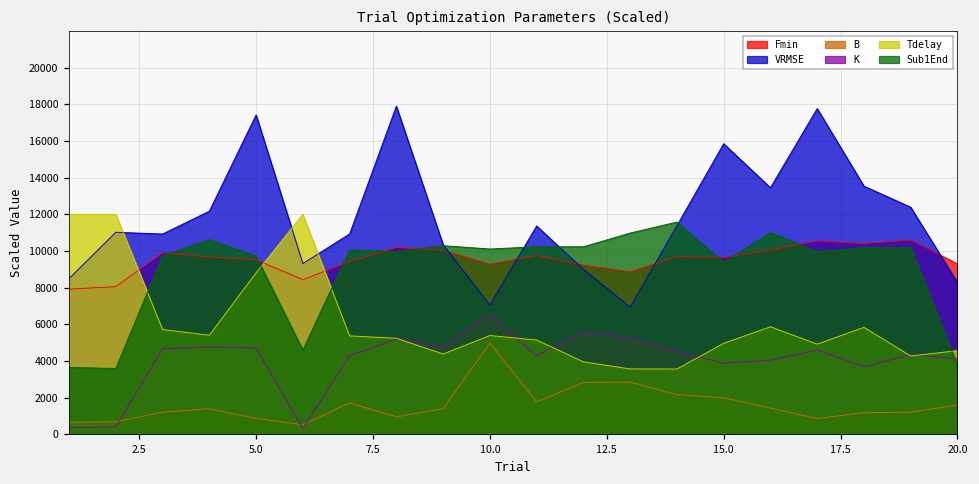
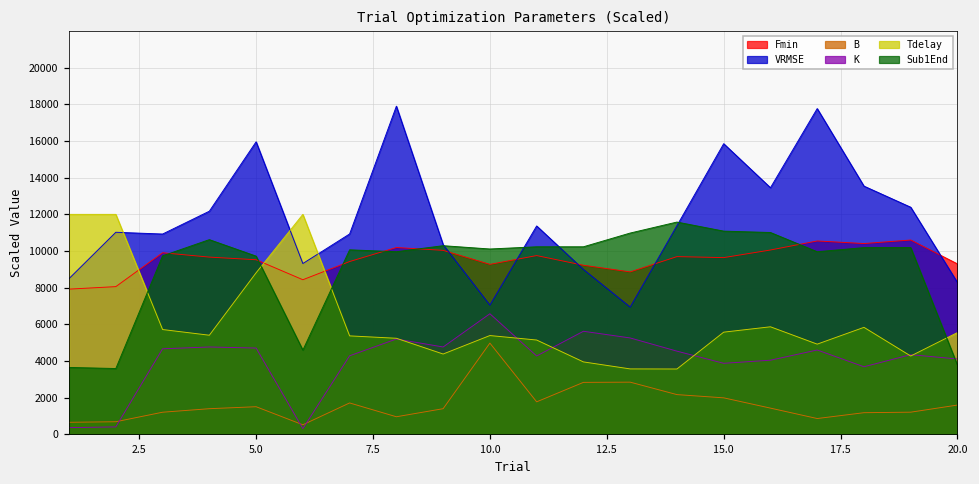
  {
    "Fmin": {
      "5.0": 9500,
      "10.0": 9300,
      "15.0": 9600,
      "20.0": 9300
    },
    "VRMSE": {
-     "5.0": 17400,
+     "5.0": 16000,
      "10.0": 7000,
      "15.0": 15900,
      "20.0": 8300
    },
    "B": {
-     "5.0": 900,
+     "5.0": 1500,
      "10.0": 5000,
      "15.0": 2000,
      "20.0": 1600
    },
    "K": {
      "5.0": 4700,
      "10.0": 6600,
      "15.0": 3900,
      "20.0": 4100
    },
    "Tdelay": {
      "5.0": 8800,
      "10.0": 5400,
-     "15.0": 5000,
-     "20.0": 4600
+     "15.0": 5600,
+     "20.0": 5500
    },
    "Sub1End": {
      "5.0": 9700,
      "10.0": 10100,
-     "15.0": 9400,
+     "15.0": 11100,
      "20.0": 3800
    }
  }
